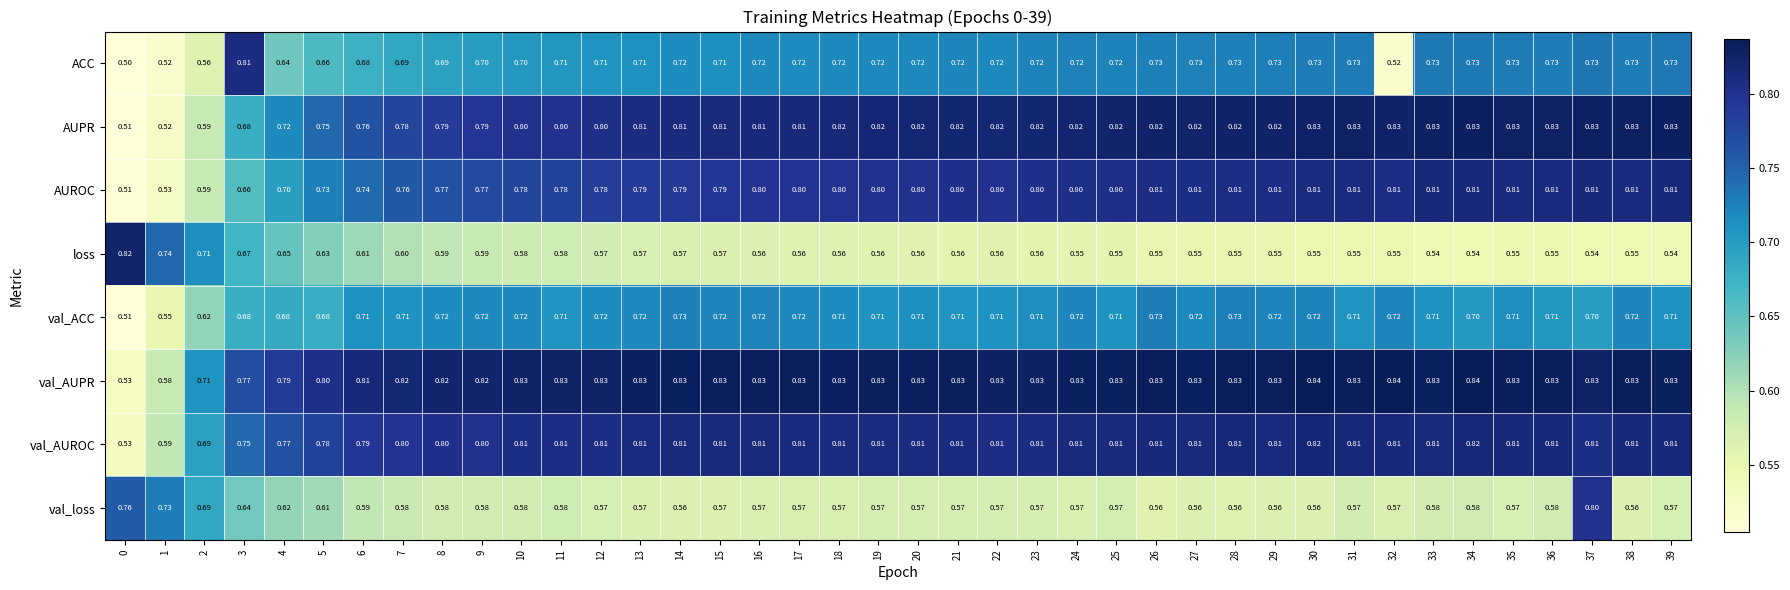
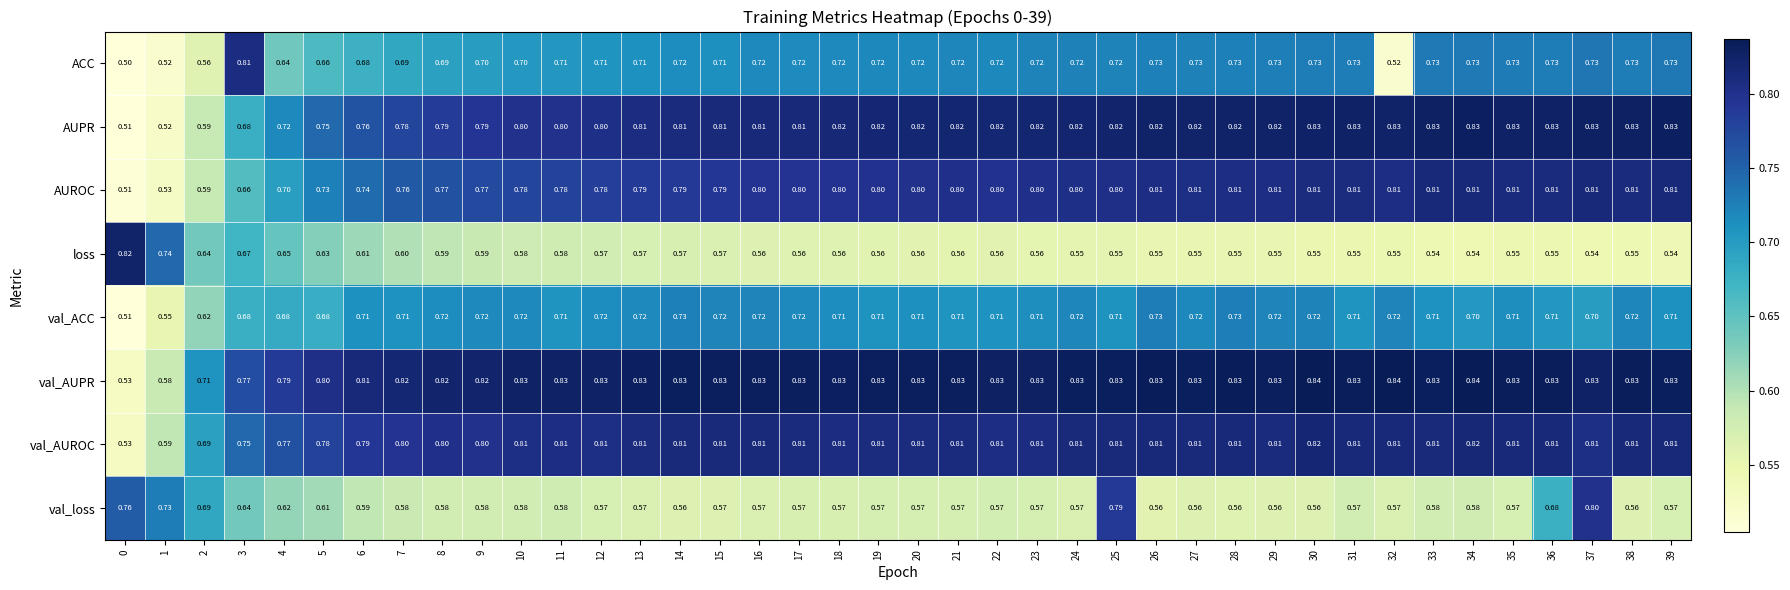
  {
    "loss": {
      "0": 0.82,
      "1": 0.74,
-     "2": 0.71,
+     "2": 0.64,
      "3": 0.67,
      "4": 0.65,
      "5": 0.63,
      "6": 0.61,
      "7": 0.60,
      "8": 0.59,
      "9": 0.59,
      "10": 0.58,
      "11": 0.58,
      "12": 0.57,
      "13": 0.57,
      "14": 0.57,
      "15": 0.57,
      "16": 0.56,
      "17": 0.56,
      "18": 0.56,
      "19": 0.56,
      "20": 0.56,
      "21": 0.56,
      "22": 0.56,
      "23": 0.56,
      "24": 0.55,
      "25": 0.55,
      "26": 0.55,
      "27": 0.55,
      "28": 0.55,
      "29": 0.55,
      "30": 0.55,
      "31": 0.55,
      "32": 0.55,
      "33": 0.54,
      "34": 0.54,
      "35": 0.55,
      "36": 0.55,
      "37": 0.54,
      "38": 0.55,
      "39": 0.54
    },
    "val_loss": {
      "0": 0.76,
      "1": 0.73,
      "2": 0.69,
      "3": 0.64,
      "4": 0.62,
      "5": 0.61,
      "6": 0.59,
      "7": 0.58,
      "8": 0.58,
      "9": 0.58,
      "10": 0.58,
      "11": 0.58,
      "12": 0.57,
      "13": 0.57,
      "14": 0.56,
      "15": 0.57,
      "16": 0.57,
      "17": 0.57,
      "18": 0.57,
      "19": 0.57,
      "20": 0.57,
      "21": 0.57,
      "22": 0.57,
      "23": 0.57,
      "24": 0.57,
-     "25": 0.57,
+     "25": 0.79,
      "26": 0.56,
      "27": 0.56,
      "28": 0.56,
      "29": 0.56,
      "30": 0.56,
      "31": 0.57,
      "32": 0.57,
      "33": 0.58,
      "34": 0.58,
      "35": 0.57,
-     "36": 0.58,
+     "36": 0.68,
      "37": 0.80,
      "38": 0.56,
      "39": 0.57
    }
  }
